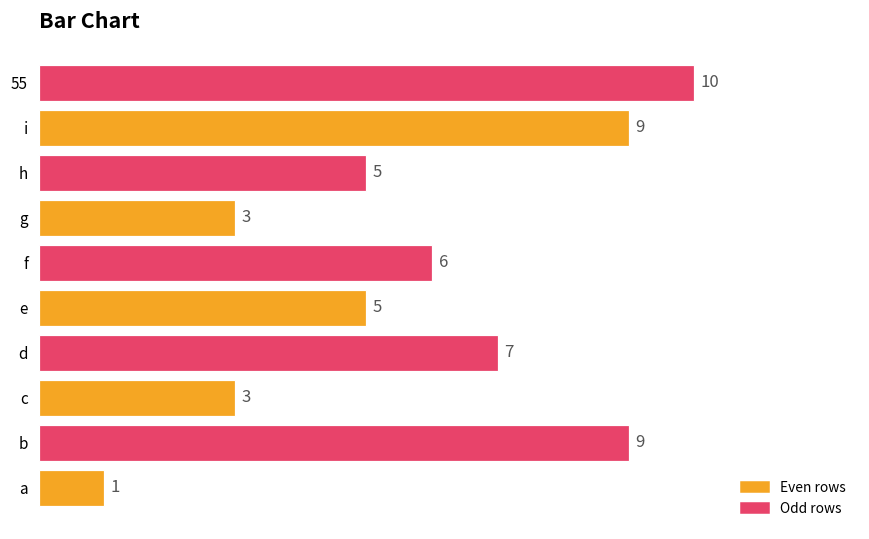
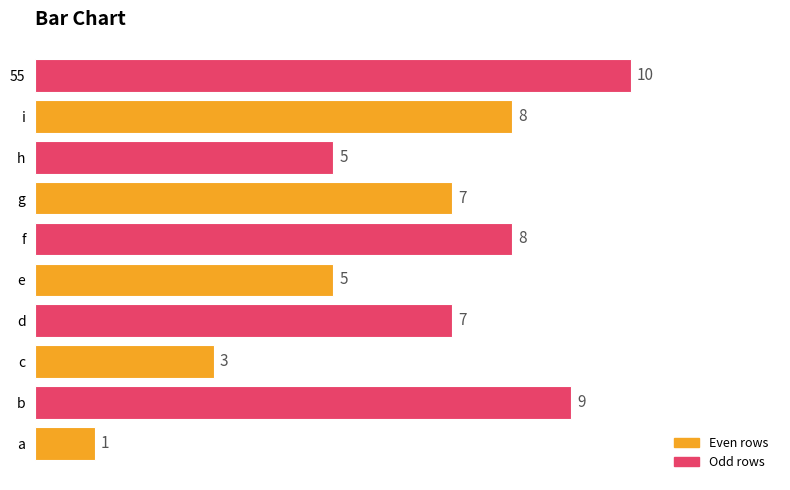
  {
    "55": 10,
-   "i": 9,
+   "i": 8,
    "h": 5,
-   "g": 3,
-   "f": 6,
+   "g": 7,
+   "f": 8,
    "e": 5,
    "d": 7,
    "c": 3,
    "b": 9,
    "a": 1
  }
